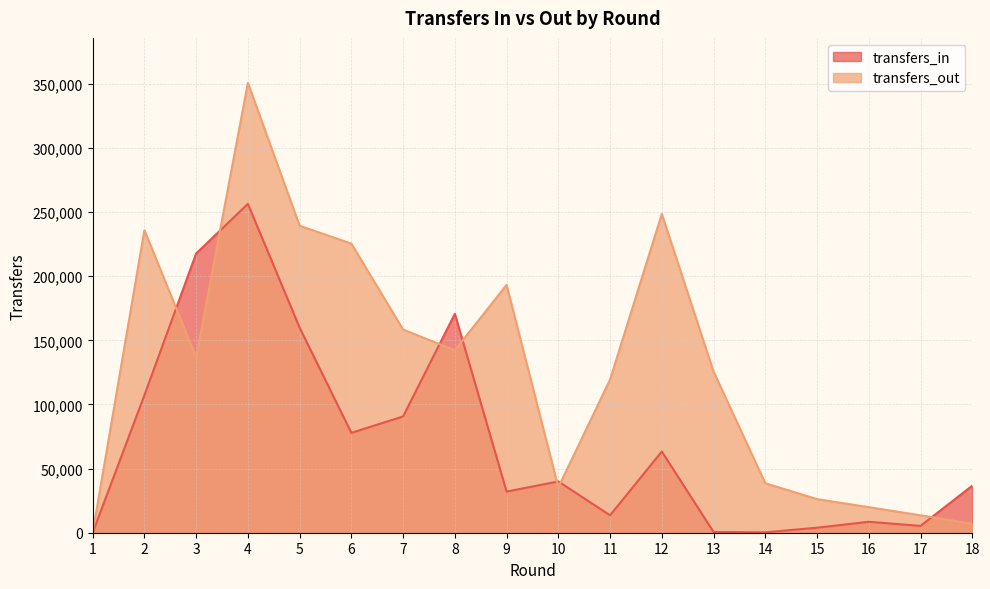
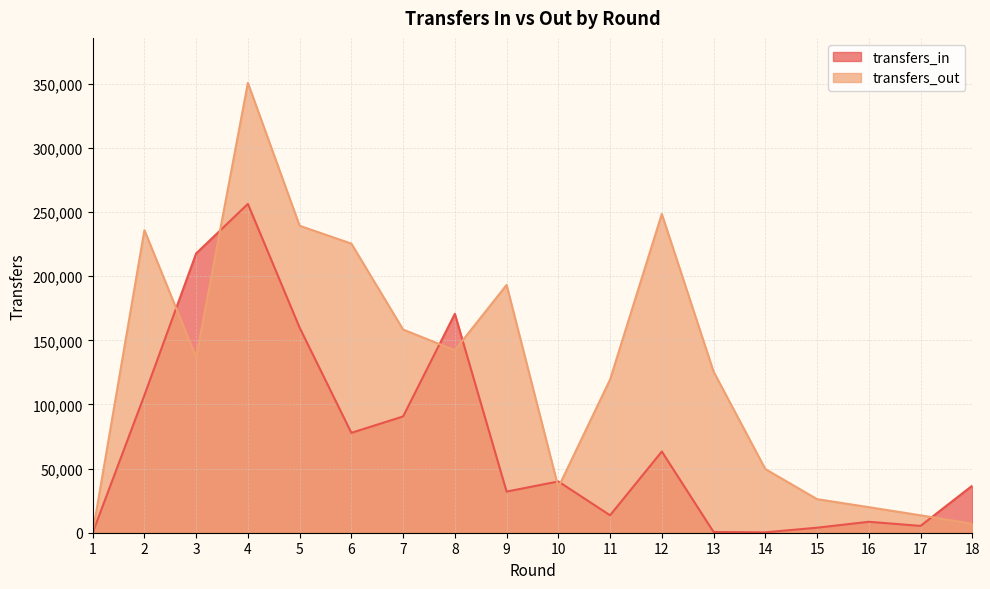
  {
    "transfers_in": {
      "2": "107,000",
      "3": "218,000",
      "4": "256,000",
      "5": "160,000",
      "6": "78,000",
      "7": "91,000",
      "8": "171,000",
      "9": "32,000",
      "10": "40,000",
      "11": "14,000",
      "12": "63,000",
      "13": "1,000",
      "14": "0",
      "15": "4,000",
      "16": "9,000",
      "17": "5,000",
      "18": "37,000"
    },
    "transfers_out": {
      "2": "236,000",
      "3": "137,000",
      "4": "351,000",
      "5": "239,000",
      "6": "225,000",
      "7": "158,000",
      "8": "142,000",
      "9": "193,000",
      "10": "35,000",
      "11": "119,000",
      "12": "249,000",
      "13": "126,000",
-     "14": "39,000",
+     "14": "50,000",
      "15": "26,000",
      "16": "20,000",
      "17": "14,000",
      "18": "7,000"
    }
  }
